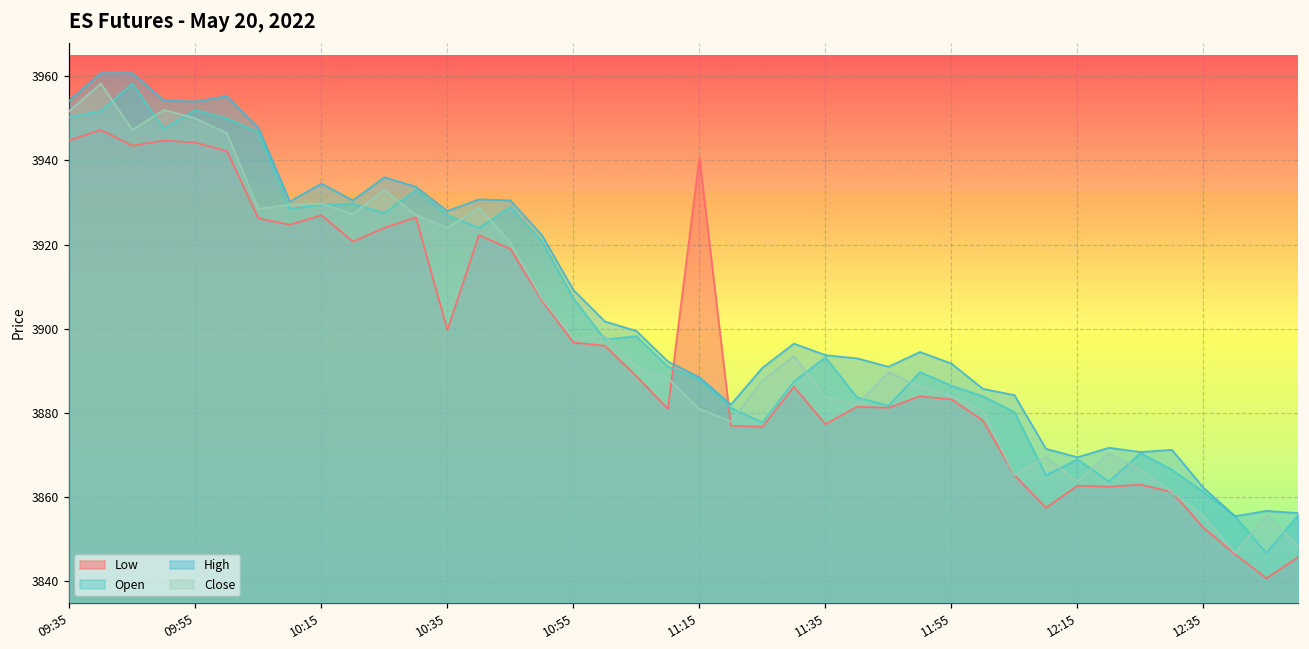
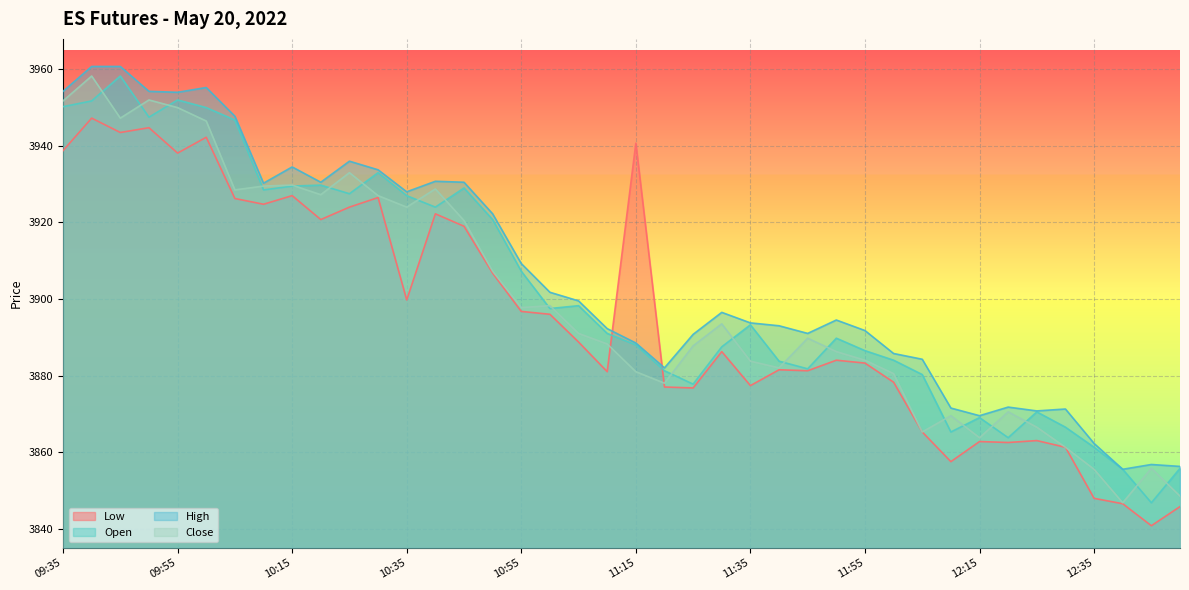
  {
    "Low": {
-     "09:35": 3945,
-     "09:55": 3944,
+     "09:35": 3939,
+     "09:55": 3938,
      "10:15": 3927,
      "10:35": 3900,
      "10:55": 3897,
      "11:15": 3941,
      "11:35": 3877,
      "11:55": 3883,
      "12:15": 3863,
-     "12:35": 3853
+     "12:35": 3848
    }
  }
